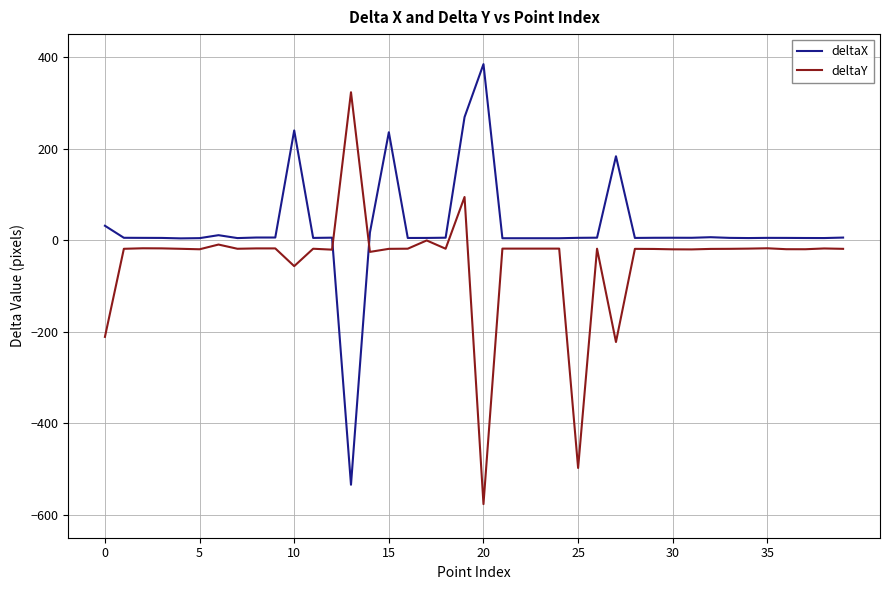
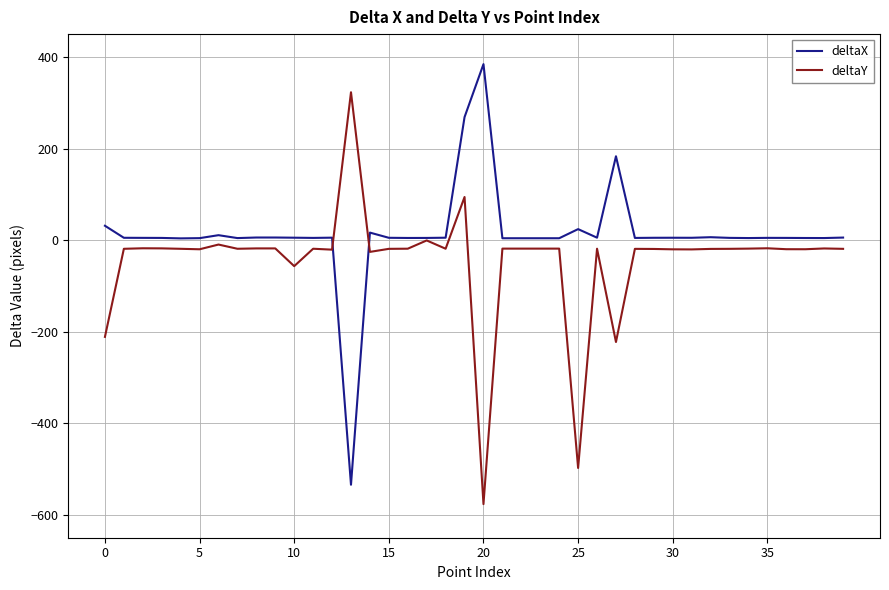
  {
    "deltaX": {
      "0": 30,
      "5": 0,
-     "10": 240,
-     "15": 240,
+     "10": 10,
+     "15": 10,
      "20": 380,
-     "25": 10,
+     "25": 20,
      "30": 10,
      "35": 0
    },
    "deltaY": {
      "0": -210,
      "5": -20,
      "10": -60,
      "15": -20,
      "20": -580,
      "25": -500,
      "30": -20,
      "35": -20
    }
  }
